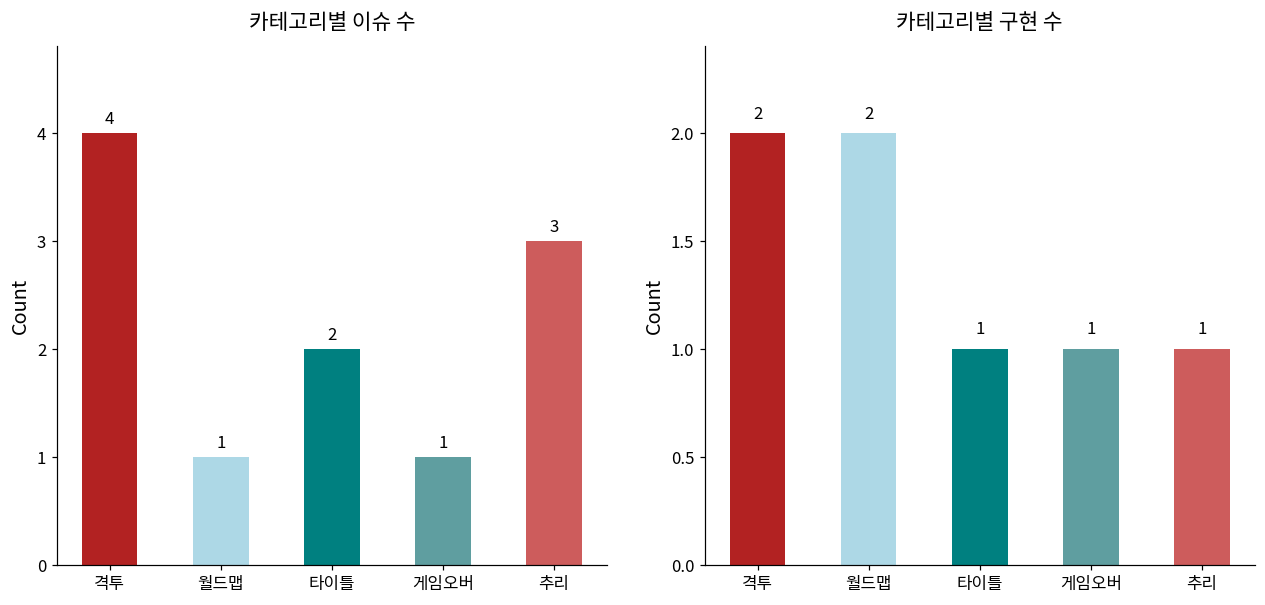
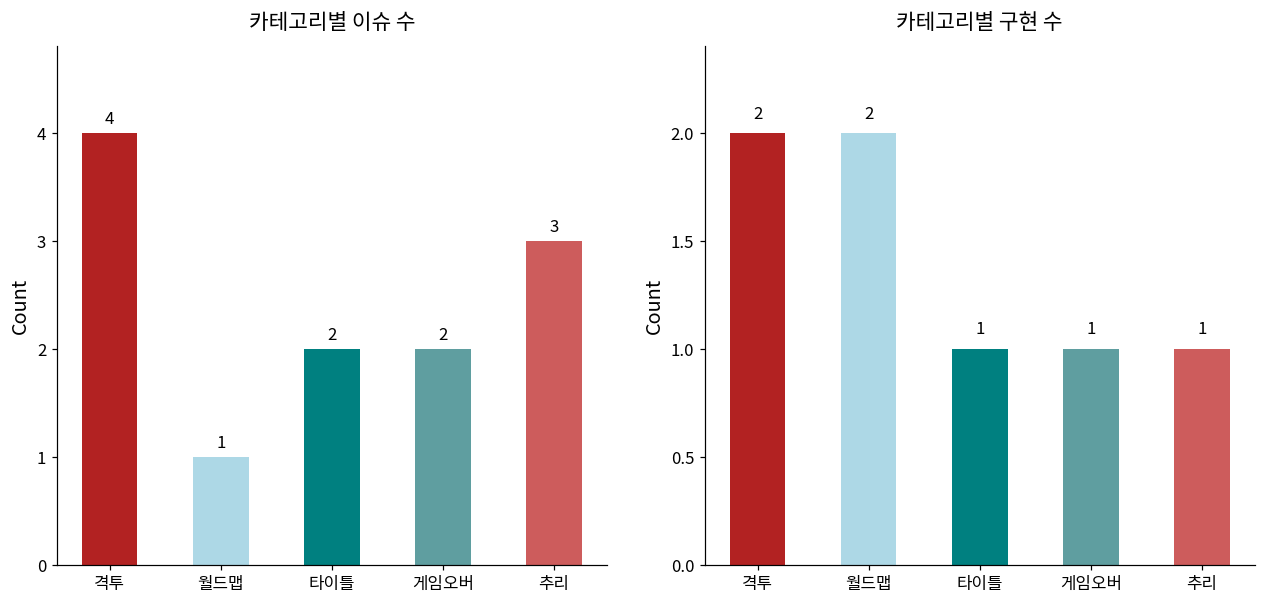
  {
    "카테고리별 이슈 수": {
      "격투": 4,
      "월드맵": 1,
      "타이틀": 2,
-     "게임오버": 1,
+     "게임오버": 2,
      "추리": 3
    },
    "카테고리별 구현 수": {
      "격투": 2,
      "월드맵": 2,
      "타이틀": 1,
      "게임오버": 1,
      "추리": 1
    }
  }
